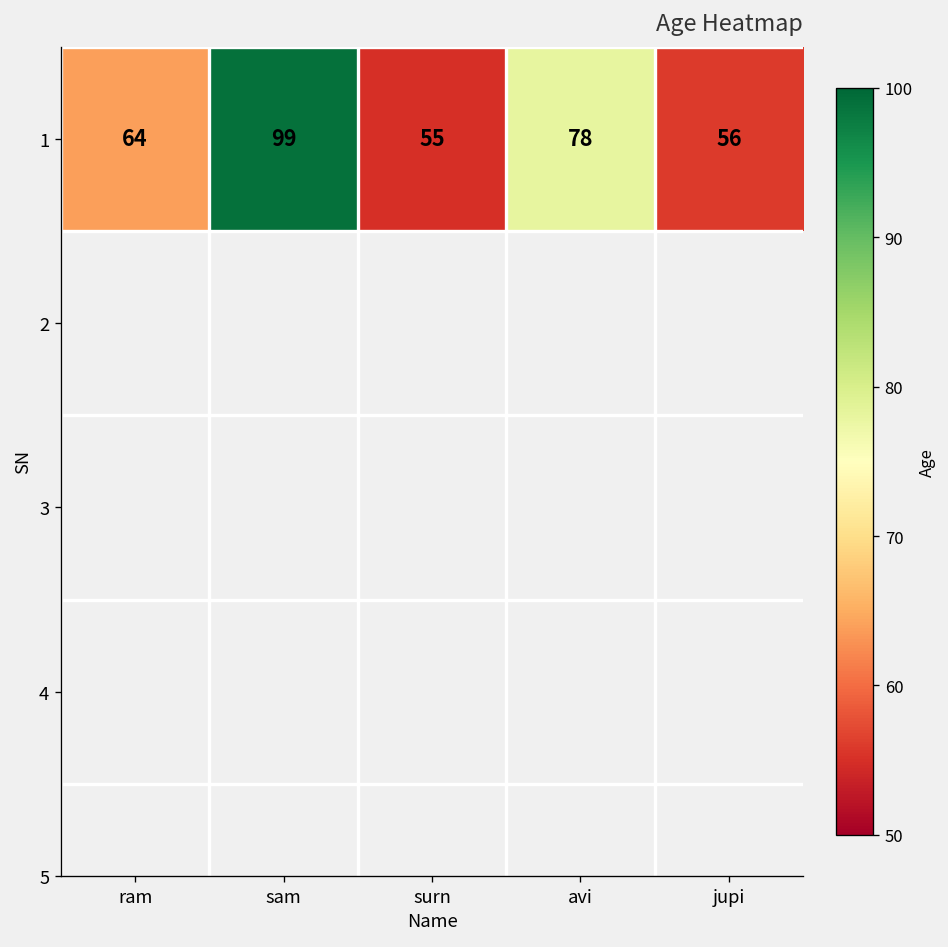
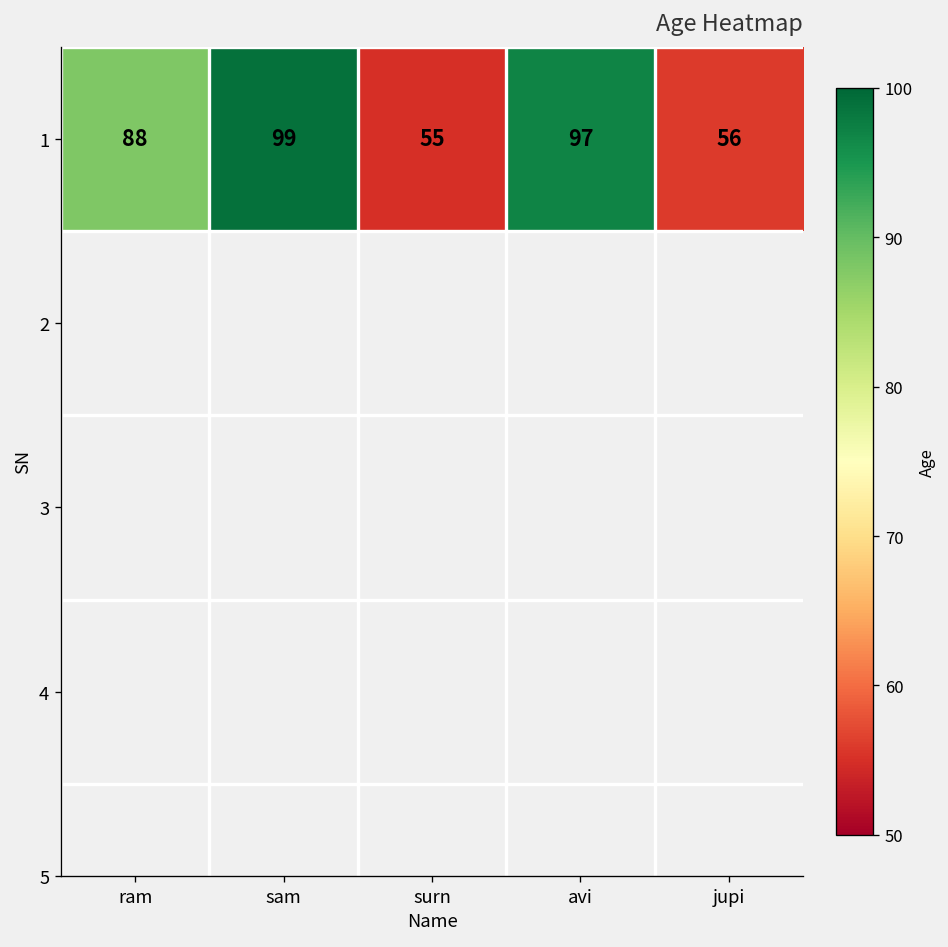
  {
    "1": {
-     "ram": 64,
+     "ram": 88,
      "sam": 99,
      "surn": 55,
-     "avi": 78,
+     "avi": 97,
      "jupi": 56
    }
  }
